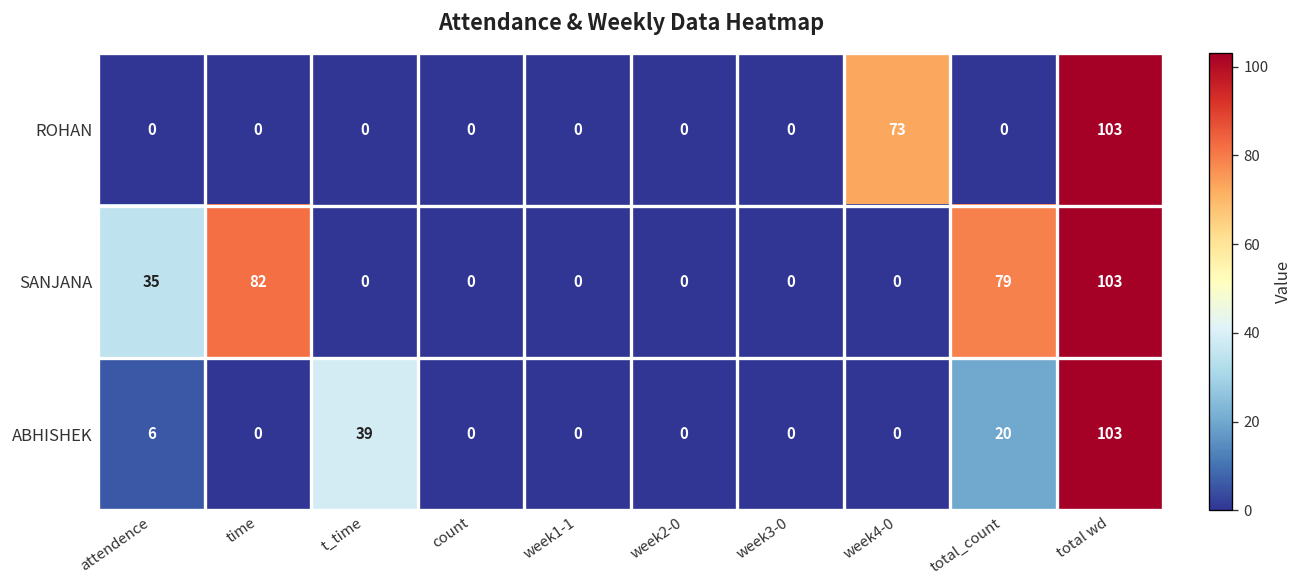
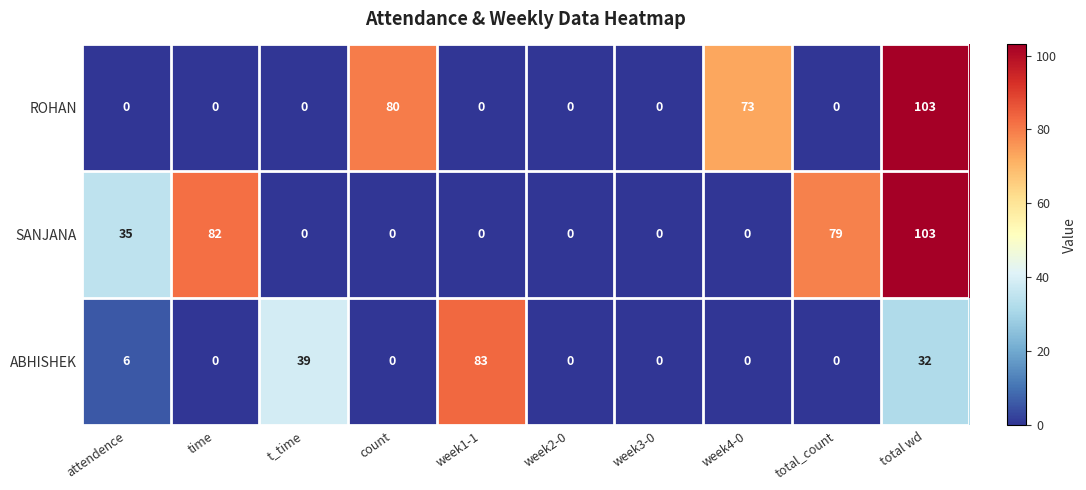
  {
    "ROHAN": {
      "attendence": 0,
      "time": 0,
      "t_time": 0,
-     "count": 0,
+     "count": 80,
      "week1-1": 0,
      "week2-0": 0,
      "week3-0": 0,
      "week4-0": 73,
      "total_count": 0,
      "total wd": 103
    },
    "SANJANA": {
      "attendence": 35,
      "time": 82,
      "t_time": 0,
      "count": 0,
      "week1-1": 0,
      "week2-0": 0,
      "week3-0": 0,
      "week4-0": 0,
      "total_count": 79,
      "total wd": 103
    },
    "ABHISHEK": {
      "attendence": 6,
      "time": 0,
      "t_time": 39,
      "count": 0,
-     "week1-1": 0,
+     "week1-1": 83,
      "week2-0": 0,
      "week3-0": 0,
      "week4-0": 0,
-     "total_count": 20,
-     "total wd": 103
+     "total_count": 0,
+     "total wd": 32
    }
  }
